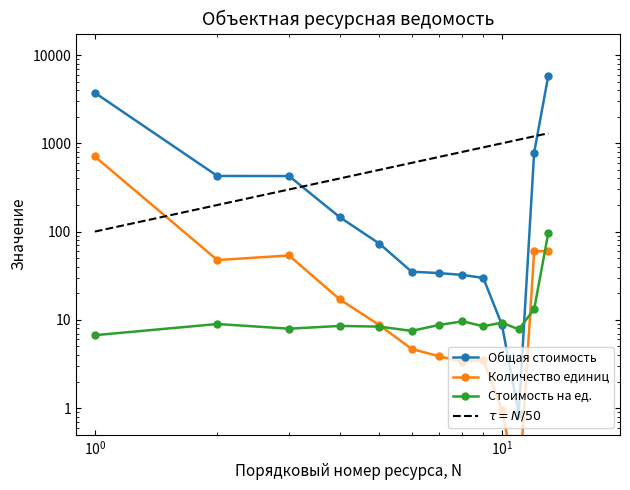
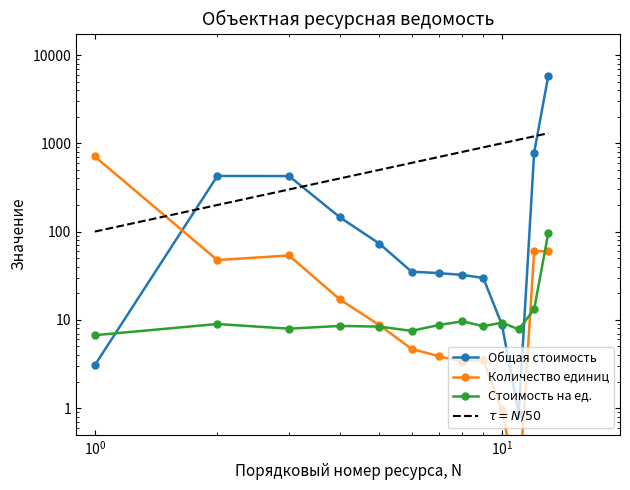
  {
    "Общая стоимость": {
-     "10^0": 3700
+     "10^0": 3.1
    },
    "Количество единиц": {
      "10^0": 700
    },
    "Стоимость на ед.": {
      "10^0": 7
    }
  }
